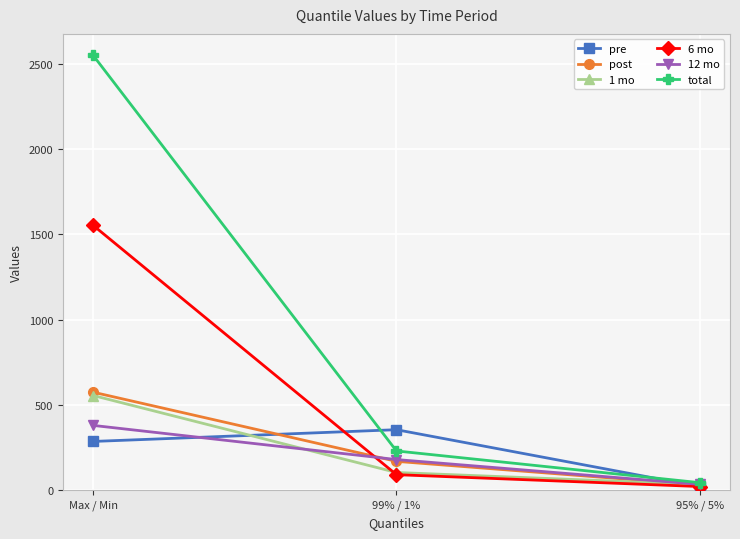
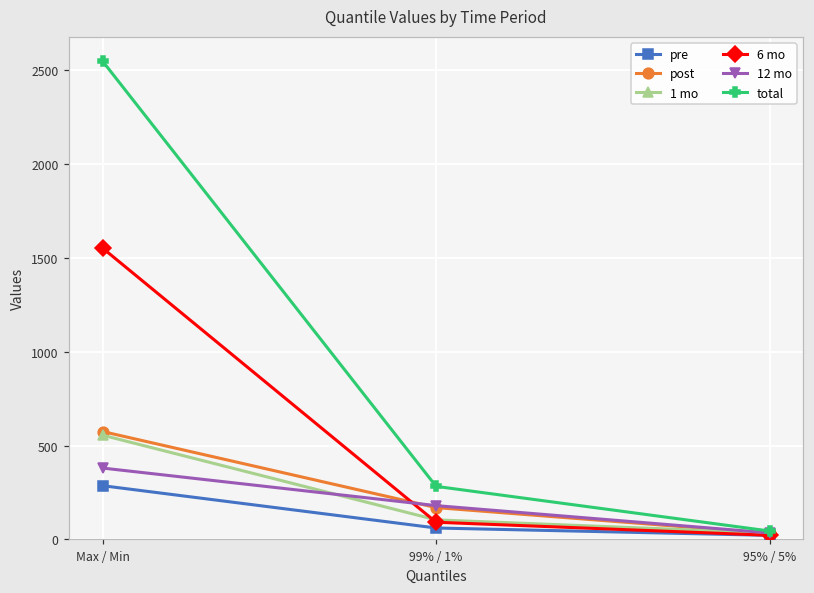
  {
    "pre": {
      "Max / Min": 290,
-     "99% / 1%": 350
+     "99% / 1%": 60
    },
    "post": {
      "Max / Min": 570
    },
    "1 mo": {
      "Max / Min": 560
    },
    "6 mo": {
      "Max / Min": 1550
    },
    "12 mo": {
      "Max / Min": 380
    },
    "total": {
      "Max / Min": 2550,
-     "99% / 1%": 230
+     "99% / 1%": 280
    }
  }
